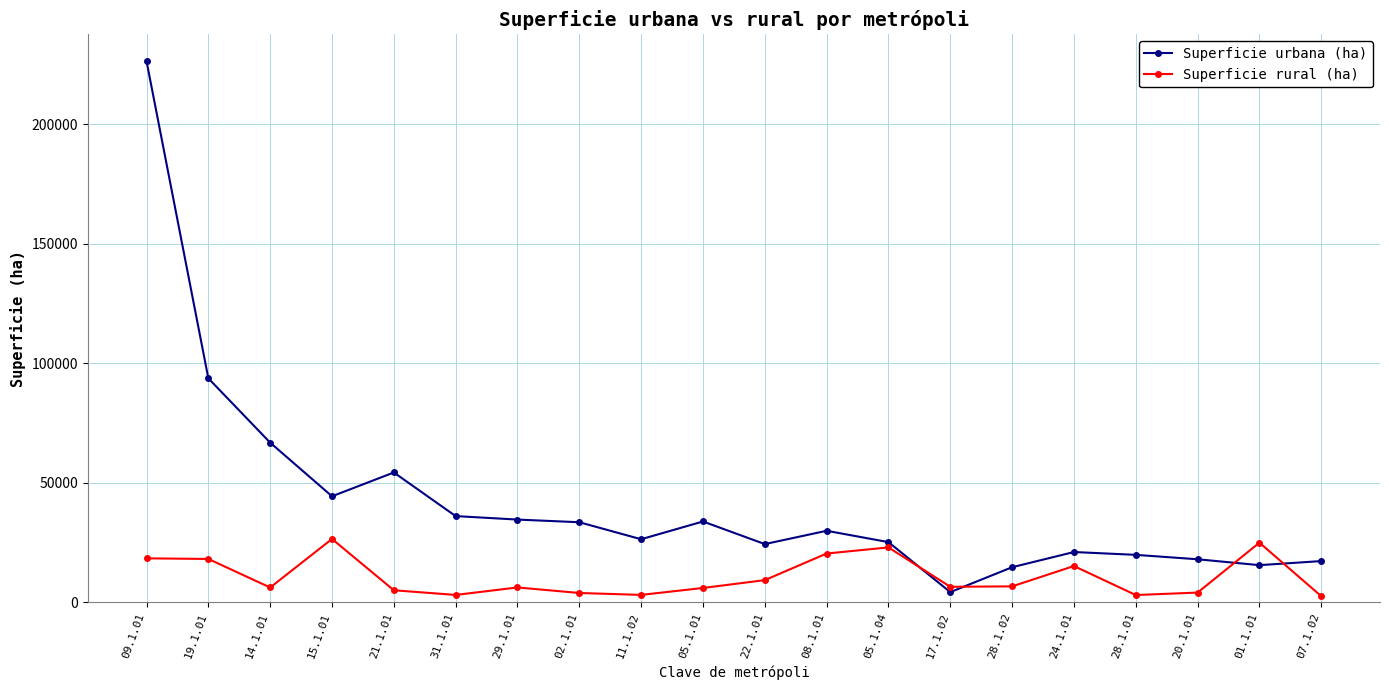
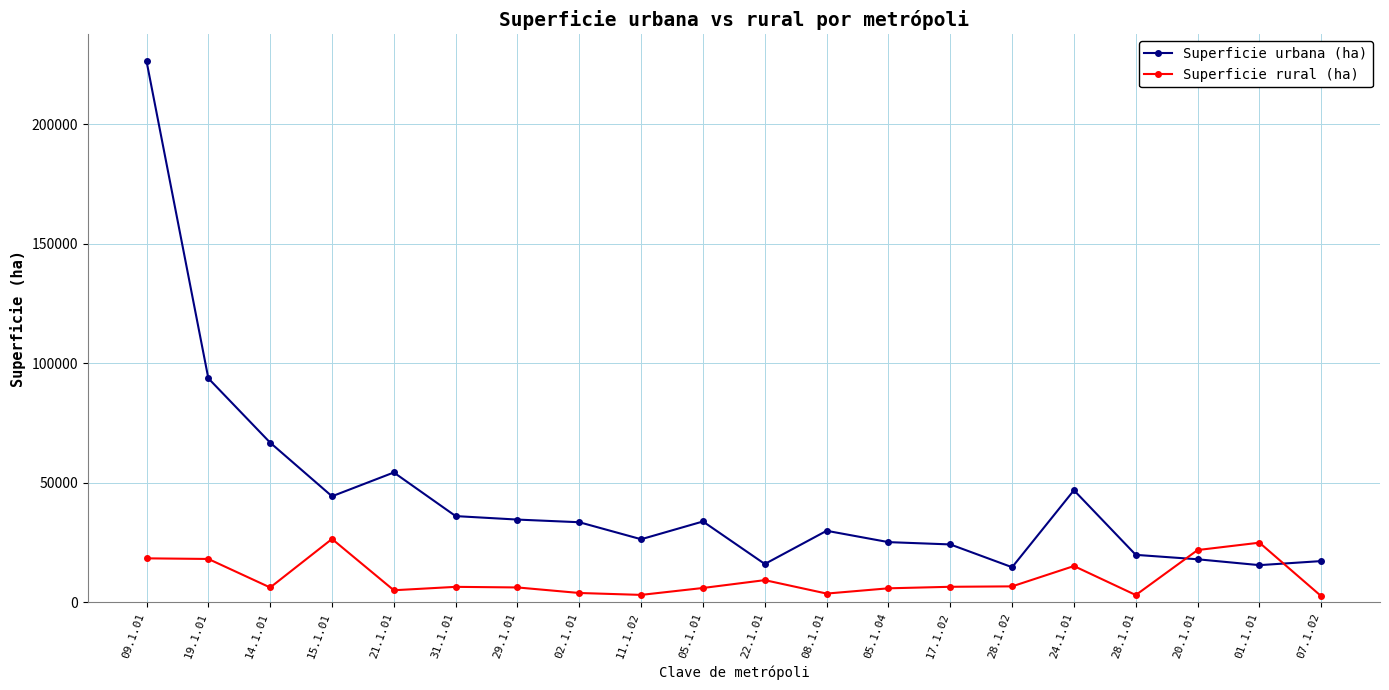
  {
    "Superficie urbana (ha)": {
      "09.1.01": 227000,
      "19.1.01": 94000,
      "14.1.01": 67000,
      "15.1.01": 44000,
      "21.1.01": 54000,
      "31.1.01": 36000,
      "29.1.01": 35000,
      "02.1.01": 34000,
      "11.1.02": 26000,
      "05.1.01": 34000,
-     "22.1.01": 24000,
+     "22.1.01": 16000,
      "08.1.01": 30000,
      "05.1.04": 25000,
-     "17.1.02": 4000,
+     "17.1.02": 24000,
      "28.1.02": 15000,
-     "24.1.01": 21000,
+     "24.1.01": 47000,
      "28.1.01": 20000,
      "20.1.01": 18000,
      "01.1.01": 16000,
      "07.1.02": 17000
    },
    "Superficie rural (ha)": {
      "09.1.01": 18000,
      "19.1.01": 18000,
      "14.1.01": 6000,
      "15.1.01": 27000,
      "21.1.01": 5000,
-     "31.1.01": 3000,
+     "31.1.01": 7000,
      "29.1.01": 6000,
      "02.1.01": 4000,
      "11.1.02": 3000,
      "05.1.01": 6000,
      "22.1.01": 9000,
-     "08.1.01": 20000,
-     "05.1.04": 23000,
+     "08.1.01": 4000,
+     "05.1.04": 6000,
      "17.1.02": 7000,
      "28.1.02": 7000,
      "24.1.01": 15000,
      "28.1.01": 3000,
-     "20.1.01": 4000,
+     "20.1.01": 22000,
      "01.1.01": 25000,
      "07.1.02": 3000
    }
  }
